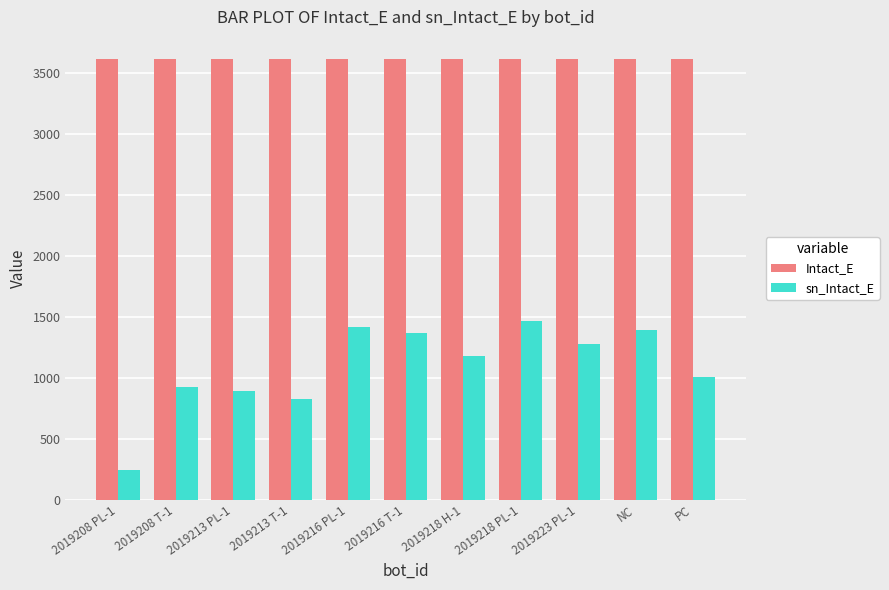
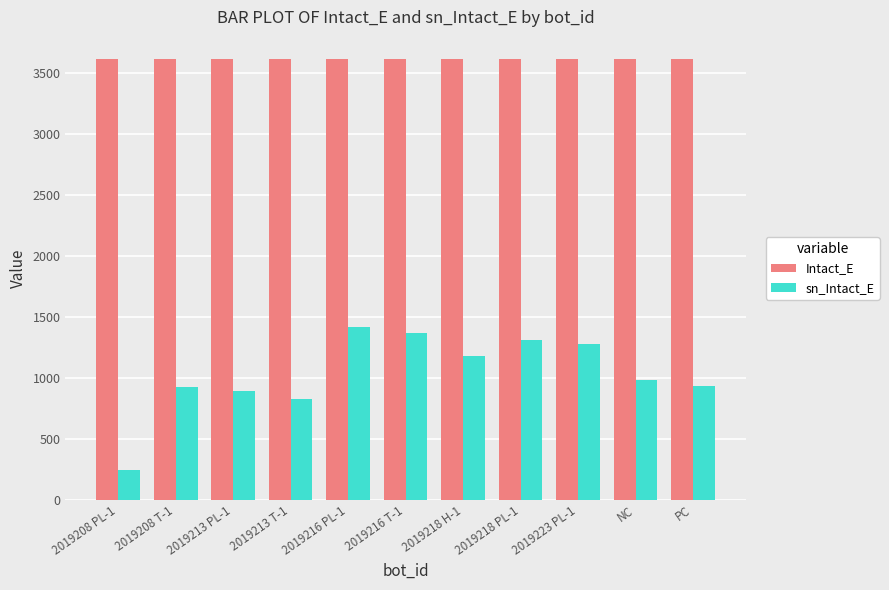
  {
    "Intact_E": {
      "2019208 PL-1": 3620,
      "2019208 T-1": 3620,
      "2019213 PL-1": 3620,
      "2019213 T-1": 3620,
      "2019216 PL-1": 3620,
      "2019216 T-1": 3620,
      "2019218 H-1": 3620,
      "2019218 PL-1": 3620,
      "2019223 PL-1": 3620,
      "NC": 3620,
      "PC": 3620
    },
    "sn_Intact_E": {
      "2019208 PL-1": 240,
      "2019208 T-1": 920,
      "2019213 PL-1": 890,
      "2019213 T-1": 830,
      "2019216 PL-1": 1420,
      "2019216 T-1": 1370,
      "2019218 H-1": 1180,
-     "2019218 PL-1": 1470,
+     "2019218 PL-1": 1310,
      "2019223 PL-1": 1280,
-     "NC": 1400,
-     "PC": 1010
+     "NC": 980,
+     "PC": 940
    }
  }
